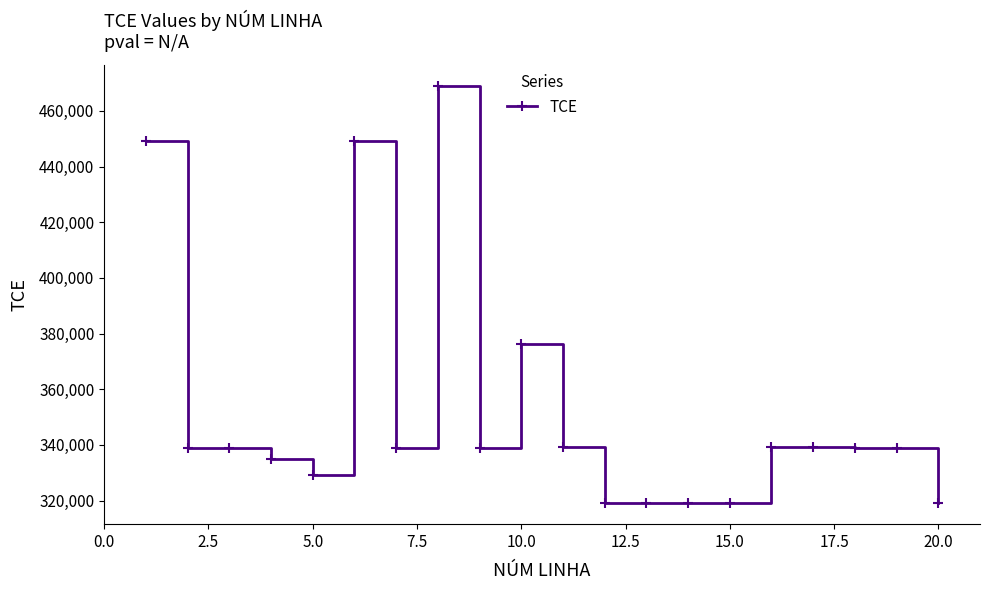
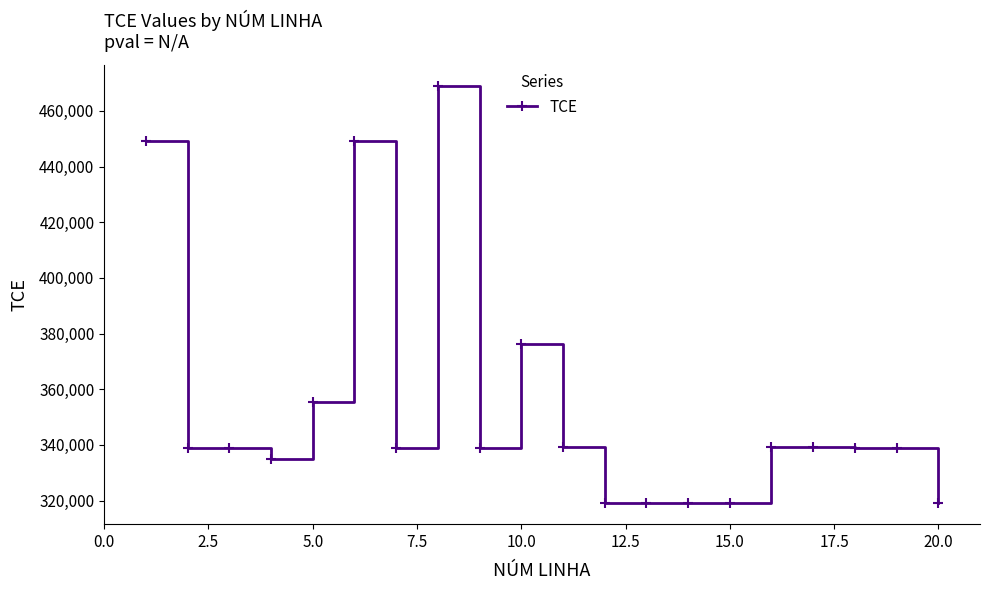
  {
-   "5.0": "329,000",
+   "5.0": "356,000",
    "10.0": "376,000",
    "15.0": "319,000",
    "20.0": "319,000"
  }
